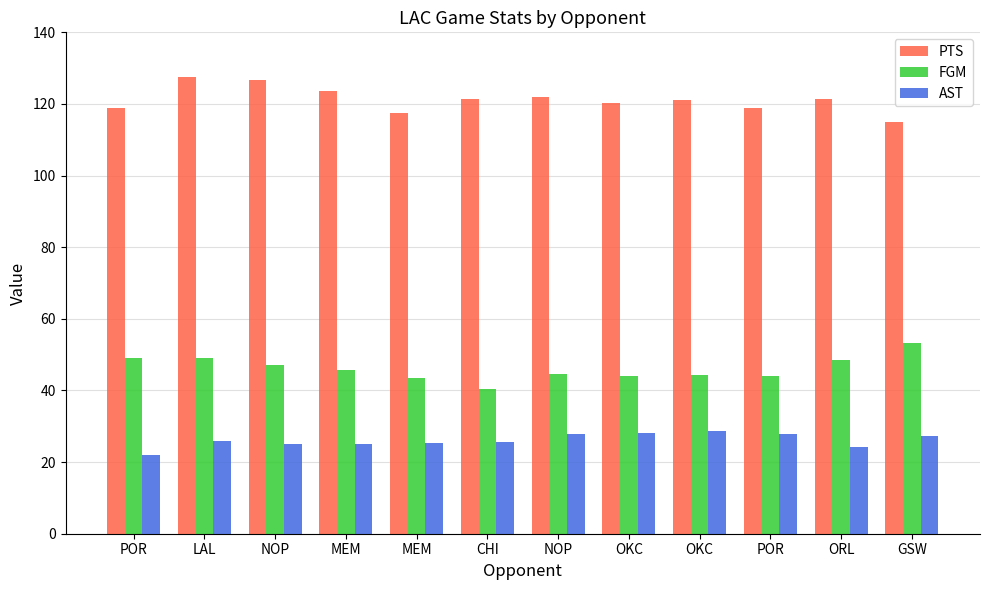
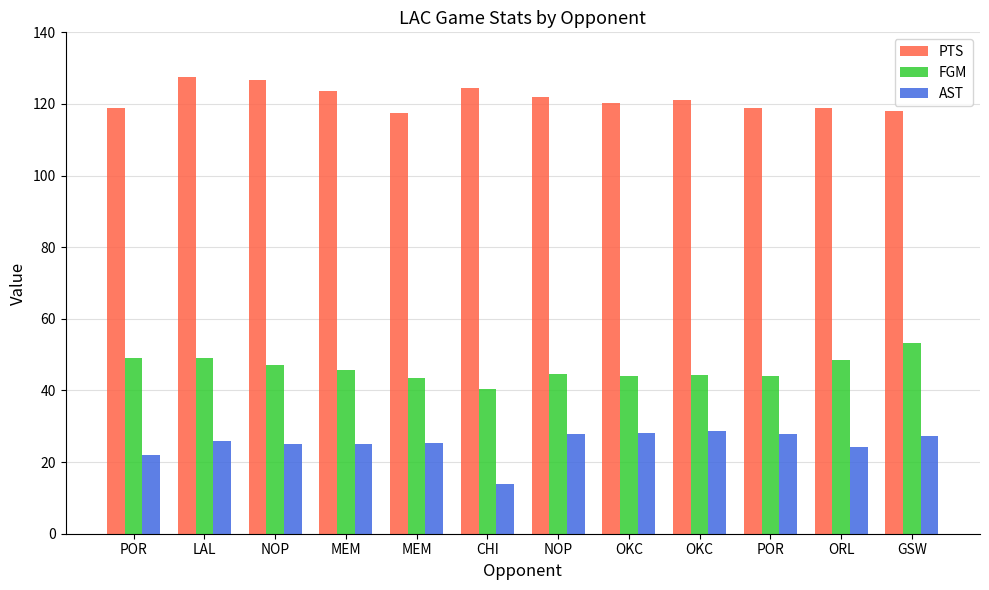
  {
    "PTS": {
      "LAL": 128,
-     "CHI": 122,
-     "ORL": 121,
-     "GSW": 115
+     "CHI": 125,
+     "ORL": 119,
+     "GSW": 118
    },
    "FGM": {
      "LAL": 49,
      "CHI": 40,
      "ORL": 48,
      "GSW": 53
    },
    "AST": {
      "LAL": 26,
-     "CHI": 26,
+     "CHI": 14,
      "ORL": 24,
      "GSW": 27
    }
  }
